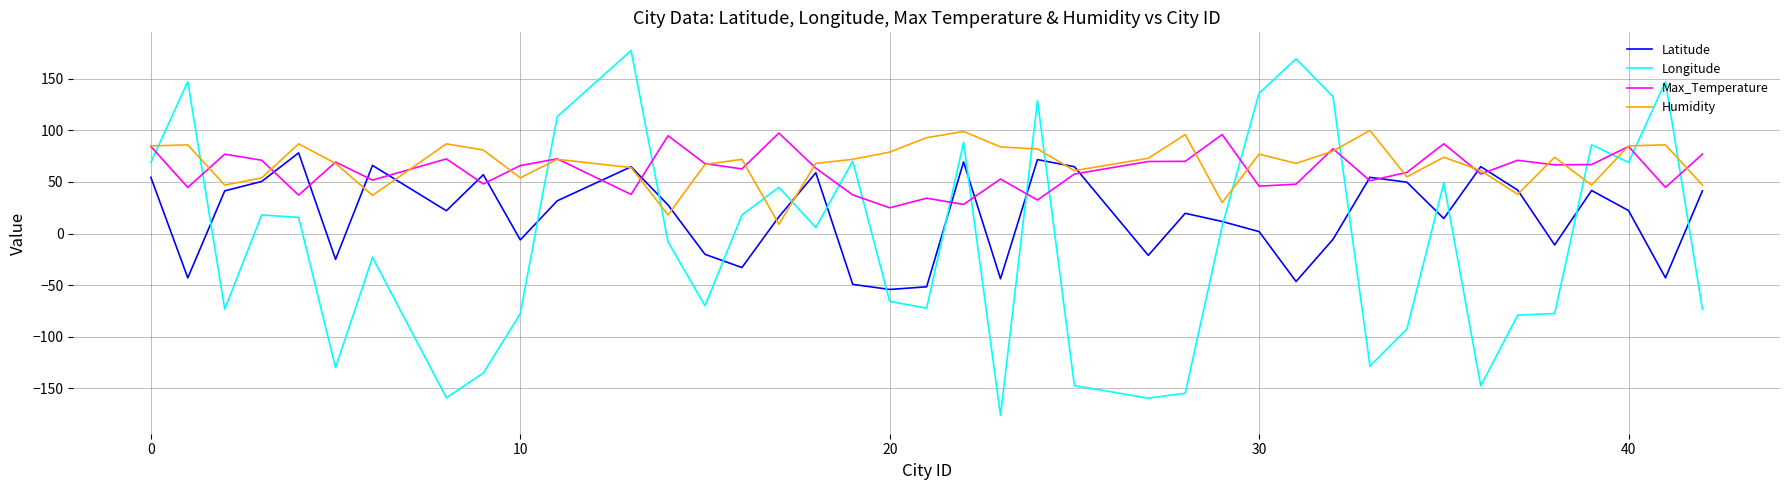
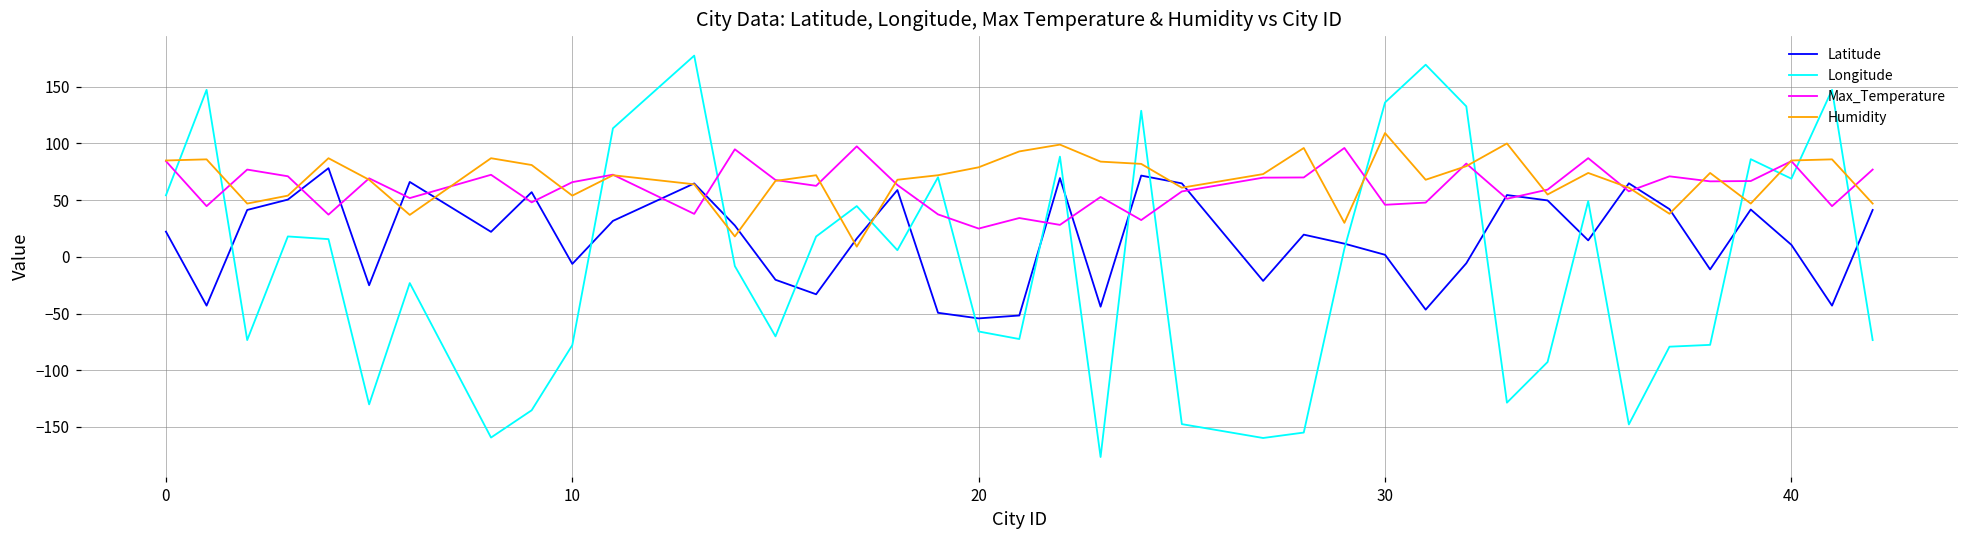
  {
    "Latitude": {
-     "0": 55,
+     "0": 22,
      "10": -6,
      "20": -54,
      "30": 2,
-     "40": 22
+     "40": 11
    },
    "Longitude": {
-     "0": 69,
+     "0": 54,
      "10": -78,
      "20": -66,
      "30": 136,
      "40": 69
    },
    "Max_Temperature": {
      "10": 66,
      "20": 25,
      "30": 46
    },
    "Humidity": {
      "10": 54,
      "20": 79,
-     "30": 77
+     "30": 109
    }
  }
